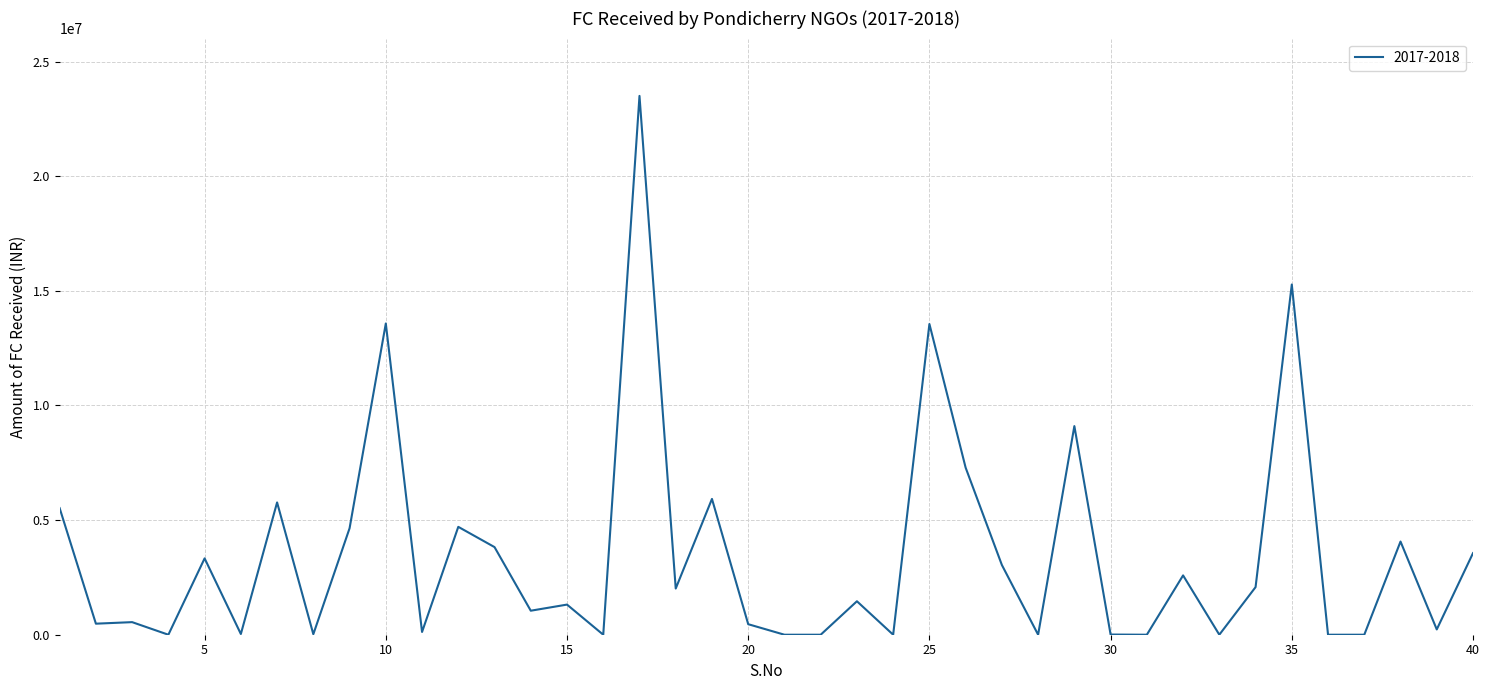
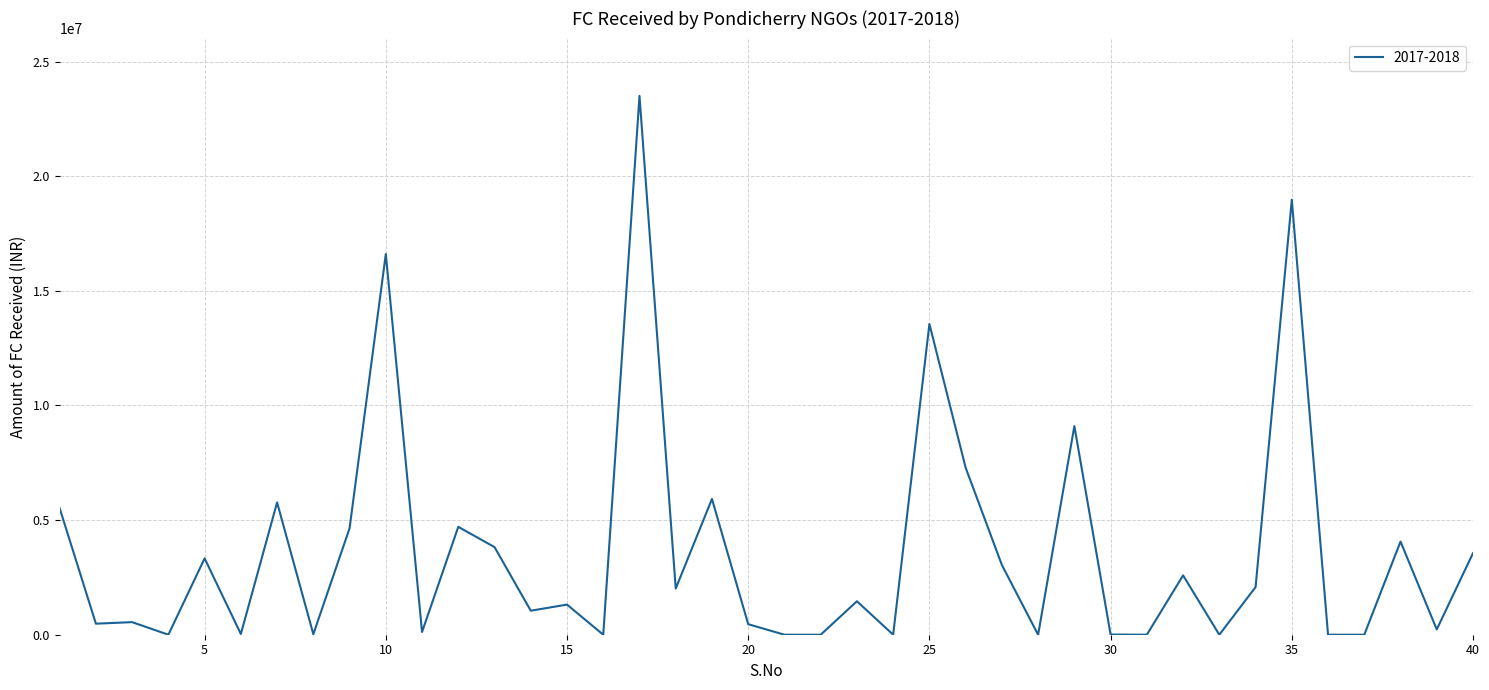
  {
    "5": 3300000,
-   "10": 13600000,
+   "10": 16600000,
    "15": 1300000,
    "20": 500000,
    "25": 13600000,
    "30": 0,
-   "35": 15300000,
+   "35": 19000000,
    "40": 3600000
  }
